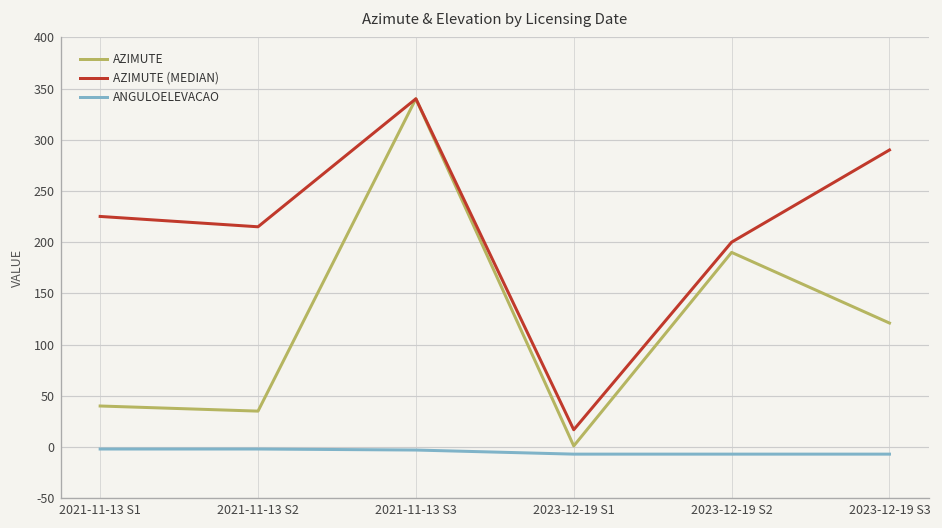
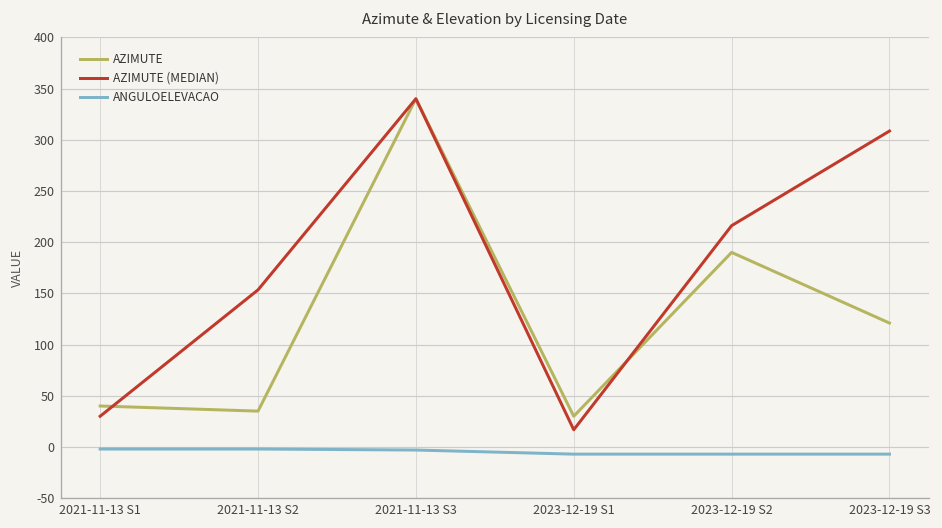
  {
    "AZIMUTE": {
      "2021-11-13 S1": 40,
      "2021-11-13 S2": 40,
-     "2023-12-19 S1": 0,
+     "2023-12-19 S1": 30,
      "2023-12-19 S2": 190,
      "2023-12-19 S3": 120
    },
    "AZIMUTE (MEDIAN)": {
-     "2021-11-13 S1": 230,
-     "2021-11-13 S2": 220,
+     "2021-11-13 S1": 30,
+     "2021-11-13 S2": 150,
      "2023-12-19 S1": 20,
-     "2023-12-19 S2": 200,
-     "2023-12-19 S3": 290
+     "2023-12-19 S2": 220,
+     "2023-12-19 S3": 310
    },
    "ANGULOELEVACAO": {
      "2021-11-13 S1": 0,
      "2021-11-13 S2": 0,
      "2021-11-13 S3": 0,
      "2023-12-19 S1": -10,
      "2023-12-19 S2": -10,
      "2023-12-19 S3": -10
    }
  }
